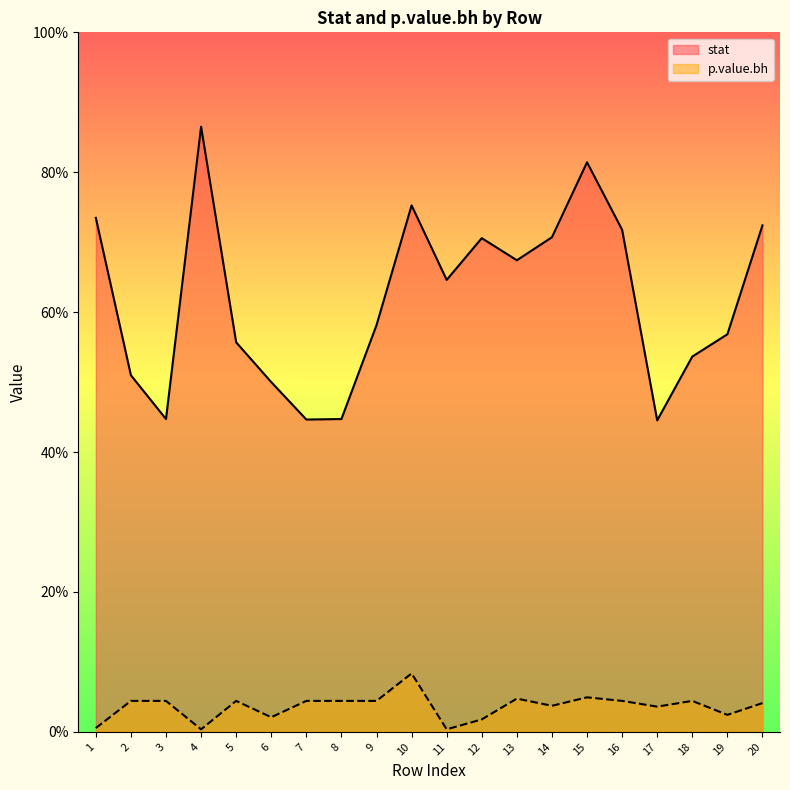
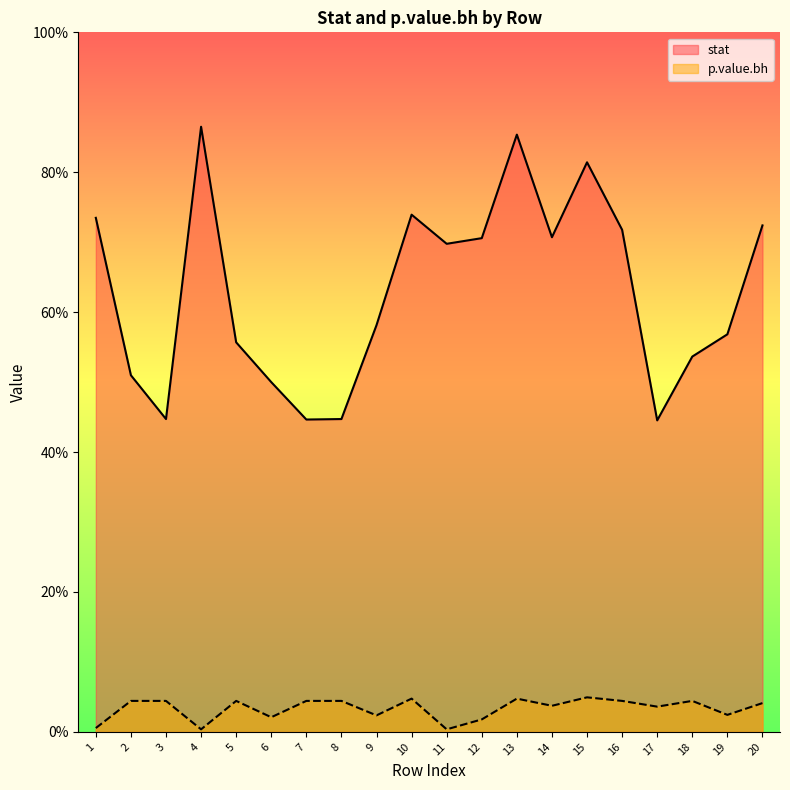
  {
    "stat": {
      "1": "73%",
      "2": "51%",
      "3": "45%",
      "4": "87%",
      "5": "56%",
      "6": "50%",
      "7": "45%",
      "8": "45%",
      "9": "58%",
-     "10": "75%",
-     "11": "65%",
+     "10": "74%",
+     "11": "70%",
      "12": "71%",
-     "13": "67%",
+     "13": "85%",
      "14": "71%",
      "15": "81%",
      "16": "72%",
      "17": "45%",
      "18": "54%",
      "19": "57%",
      "20": "72%"
    },
    "p.value.bh": {
      "1": "1%",
      "2": "4%",
      "3": "4%",
      "4": "0%",
      "5": "4%",
      "6": "2%",
      "7": "4%",
      "8": "4%",
-     "9": "4%",
-     "10": "8%",
+     "9": "2%",
+     "10": "5%",
      "11": "0%",
      "12": "2%",
      "13": "5%",
      "14": "4%",
      "15": "5%",
      "16": "4%",
      "17": "4%",
      "18": "4%",
      "19": "2%",
      "20": "4%"
    }
  }
